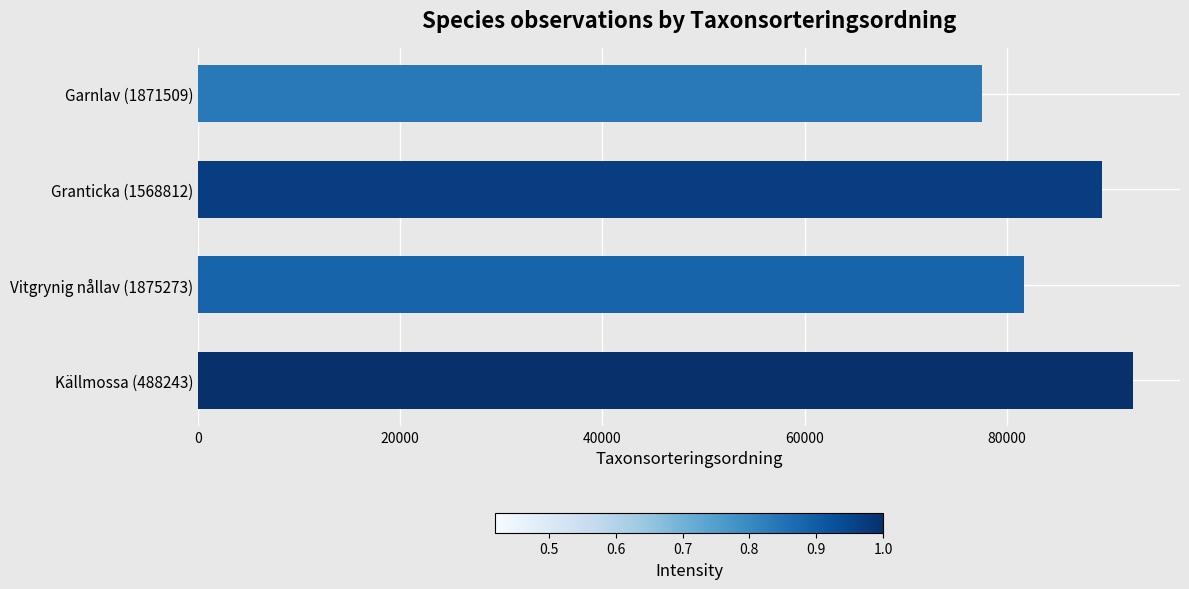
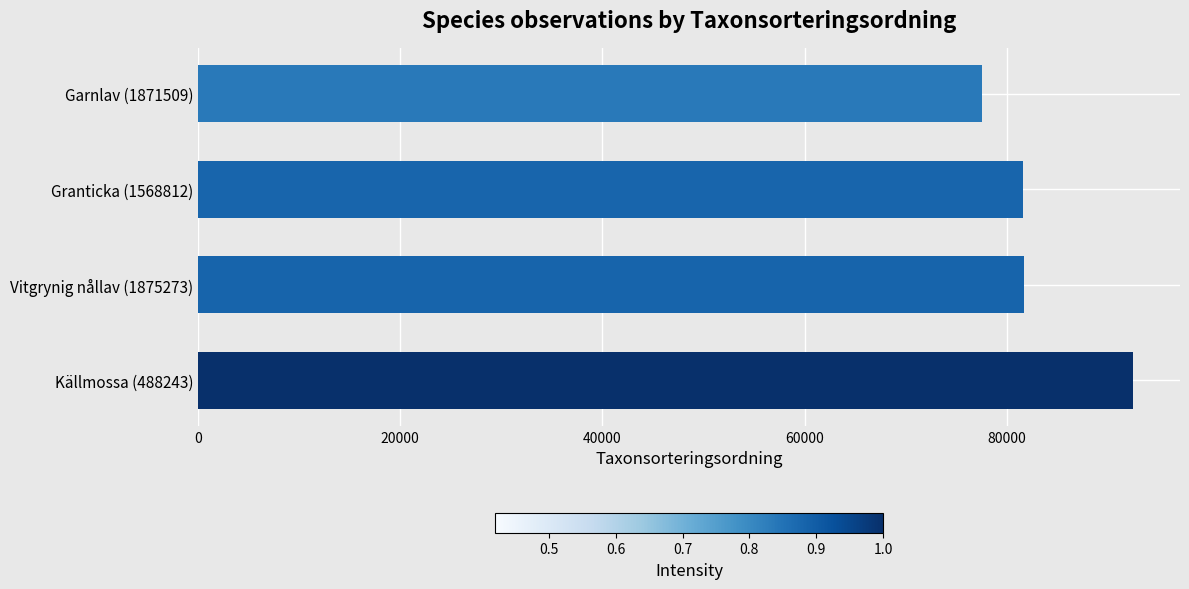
  {
    "Garnlav (1871509)": 77500,
-   "Granticka (1568812)": 89400,
+   "Granticka (1568812)": 81600,
    "Vitgrynig nållav (1875273)": 81700,
    "Källmossa (488243)": 92500
  }
